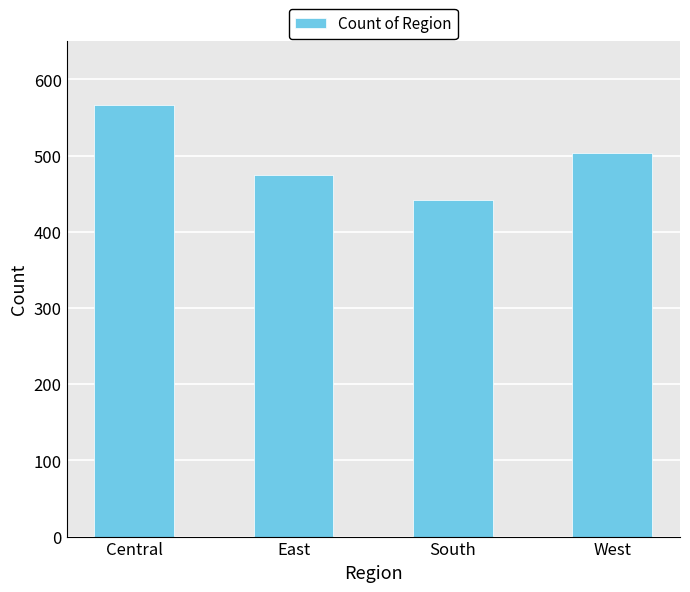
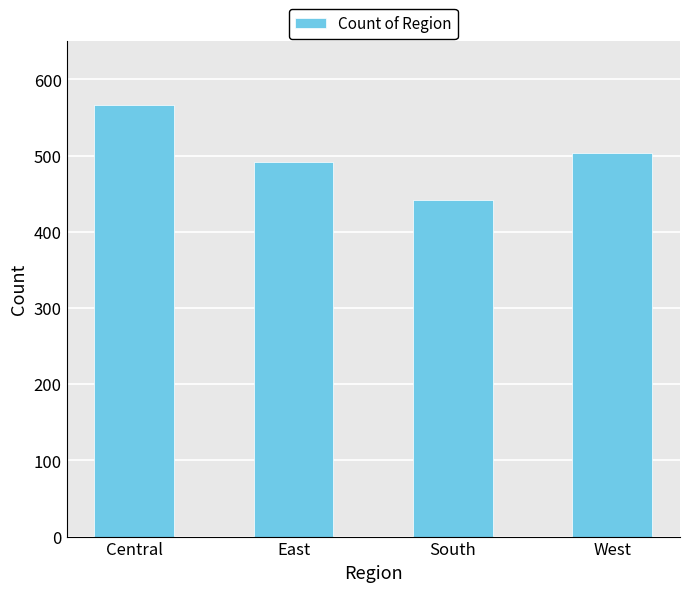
  {
    "Central": 570,
-   "East": 470,
+   "East": 490,
    "South": 440,
    "West": 500
  }
